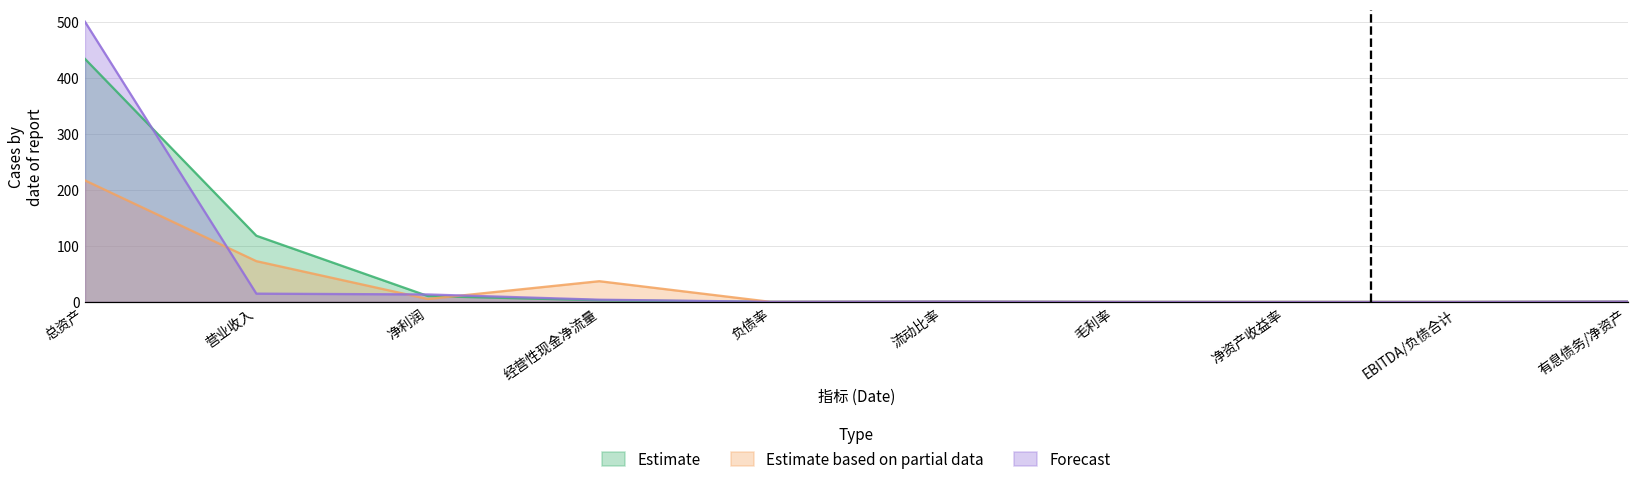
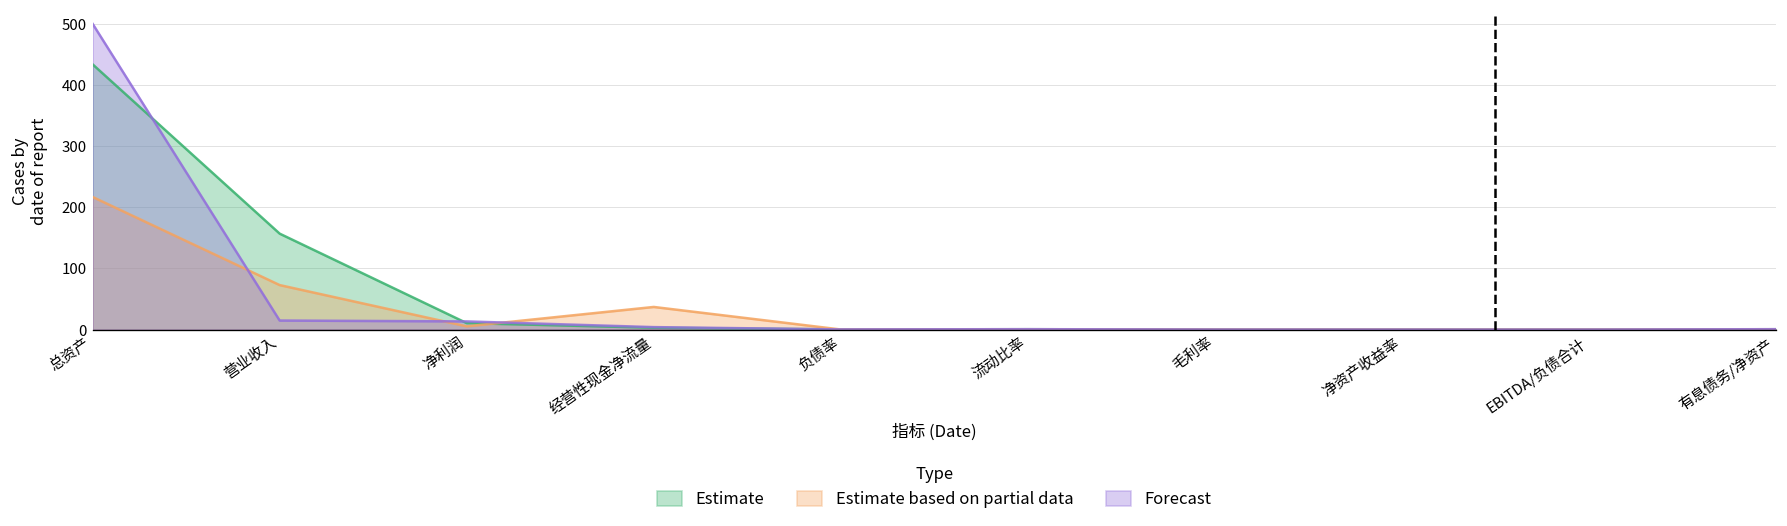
  {
    "Estimate": {
      "总资产": 430,
-     "营业收入": 120
+     "营业收入": 160
    },
    "Estimate based on partial data": {
      "总资产": 220,
      "营业收入": 70,
      "净利润": 10,
      "经营性现金净流量": 40
    },
    "Forecast": {
      "总资产": 500,
      "营业收入": 10
    }
  }
